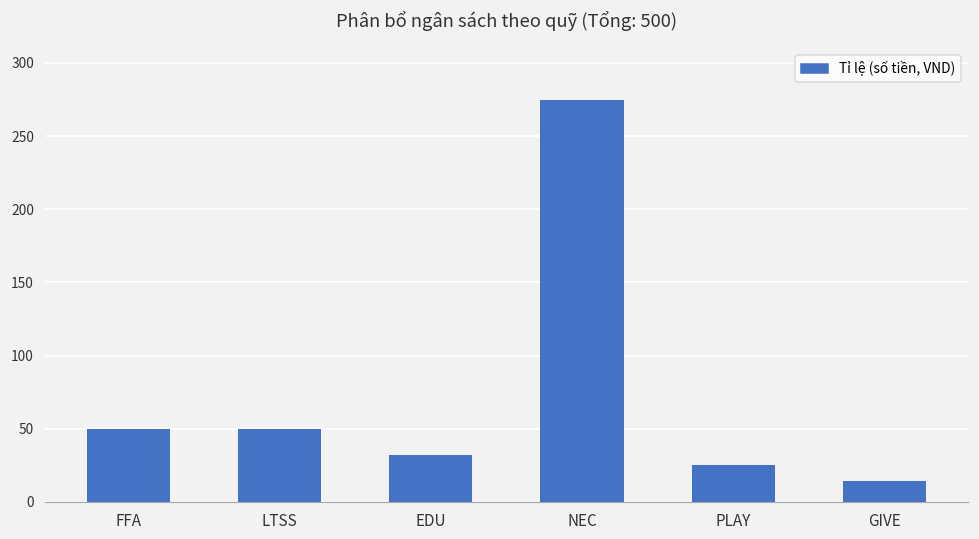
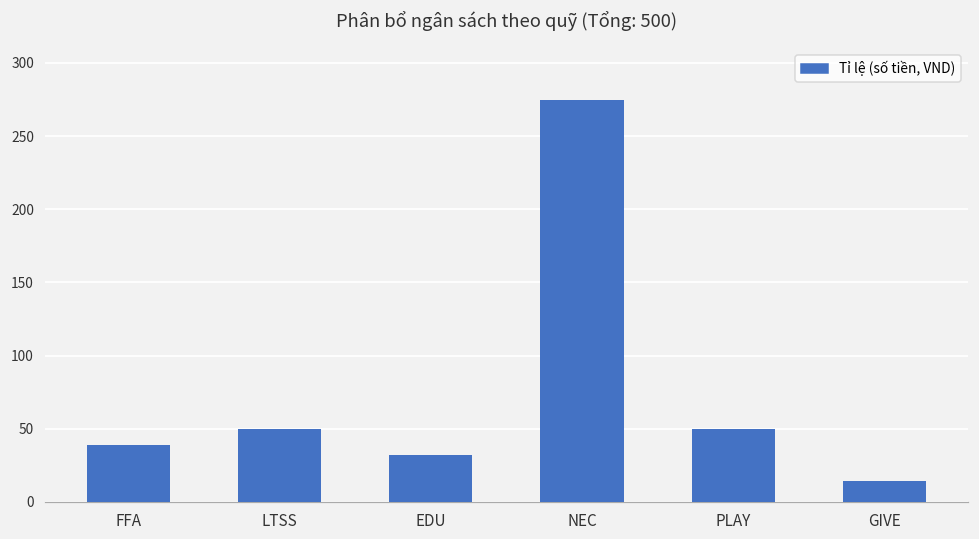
  {
-   "FFA": 50,
+   "FFA": 39,
    "LTSS": 50,
    "EDU": 32,
    "NEC": 275,
-   "PLAY": 25,
+   "PLAY": 50,
    "GIVE": 14
  }
